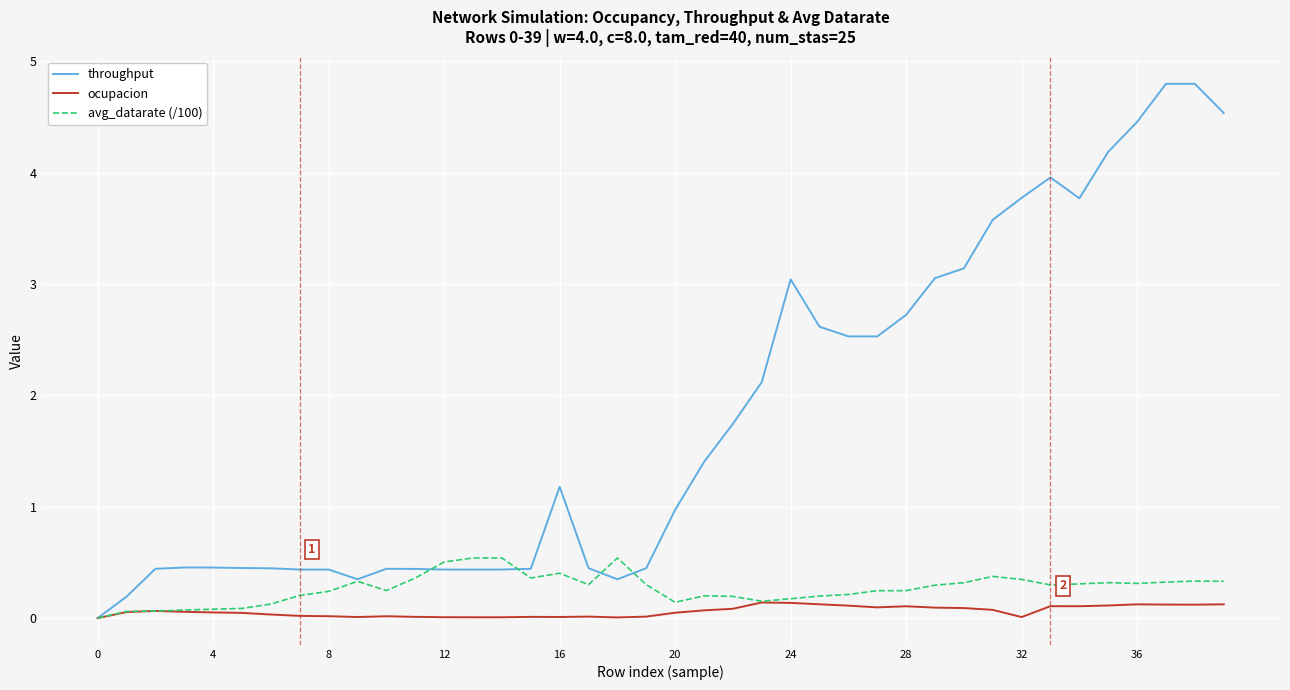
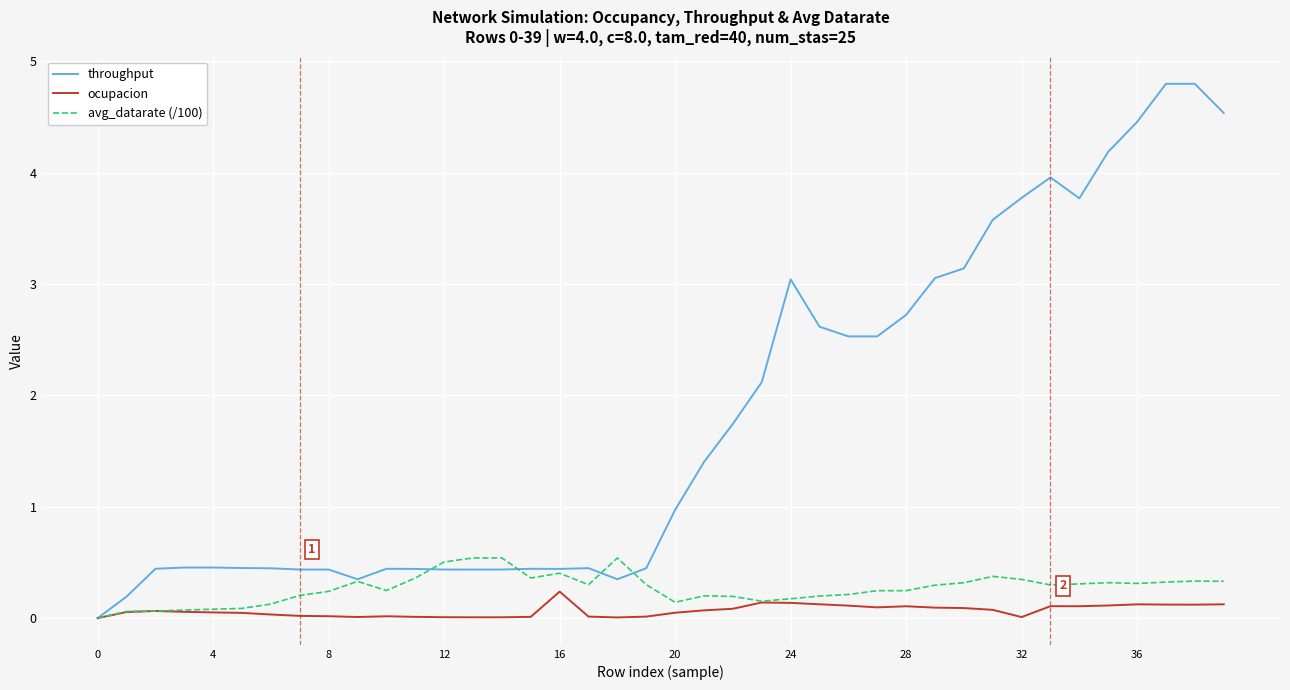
  {
    "throughput": {
      "4": 0.45,
      "8": 0.44,
      "12": 0.44,
-     "16": 1.18,
+     "16": 0.44,
      "20": 0.97,
      "24": 3.04,
      "28": 2.72,
      "32": 3.77,
      "36": 4.45
    },
    "ocupacion": {
      "4": 0.05,
      "8": 0.02,
      "12": 0.01,
-     "16": 0.01,
+     "16": 0.24,
      "20": 0.05,
      "24": 0.14,
      "28": 0.11,
      "32": 0.01,
      "36": 0.12
    },
    "avg_datarate (/100)": {
      "4": 0.08,
      "8": 0.24,
      "12": 0.50,
      "16": 0.40,
      "20": 0.14,
      "24": 0.17,
      "28": 0.25,
      "32": 0.35,
      "36": 0.31
    }
  }
